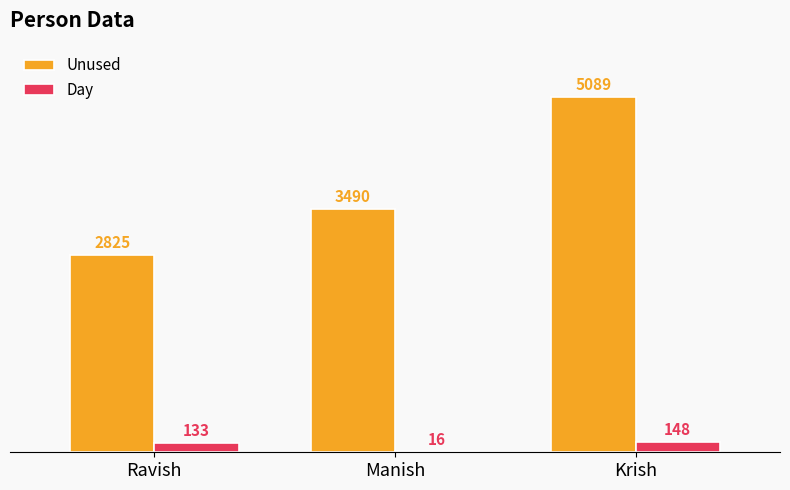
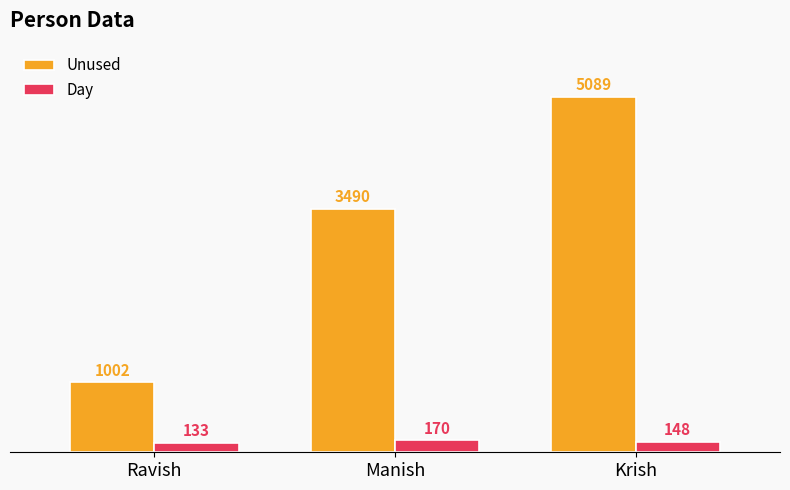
  {
    "Unused": {
-     "Ravish": 2825,
+     "Ravish": 1002,
      "Manish": 3490,
      "Krish": 5089
    },
    "Day": {
      "Ravish": 133,
-     "Manish": 16,
+     "Manish": 170,
      "Krish": 148
    }
  }
